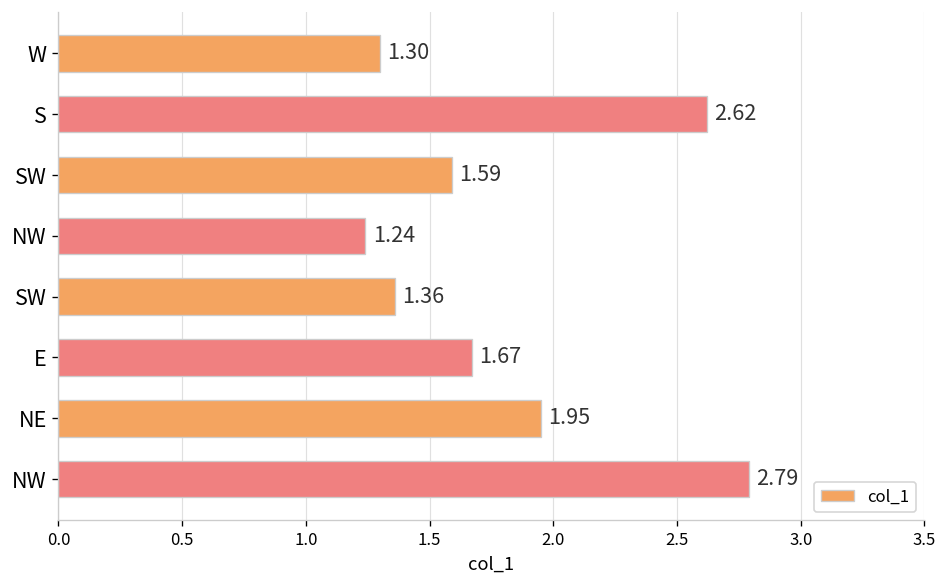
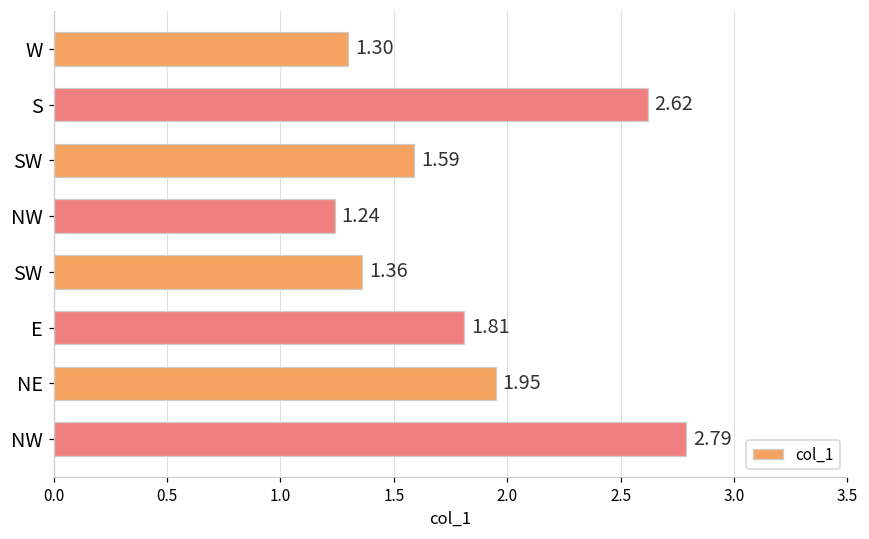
  {
    "W": 1.30,
    "S": 2.62,
-   "E": 1.67,
+   "E": 1.81,
    "NE": 1.95
  }
